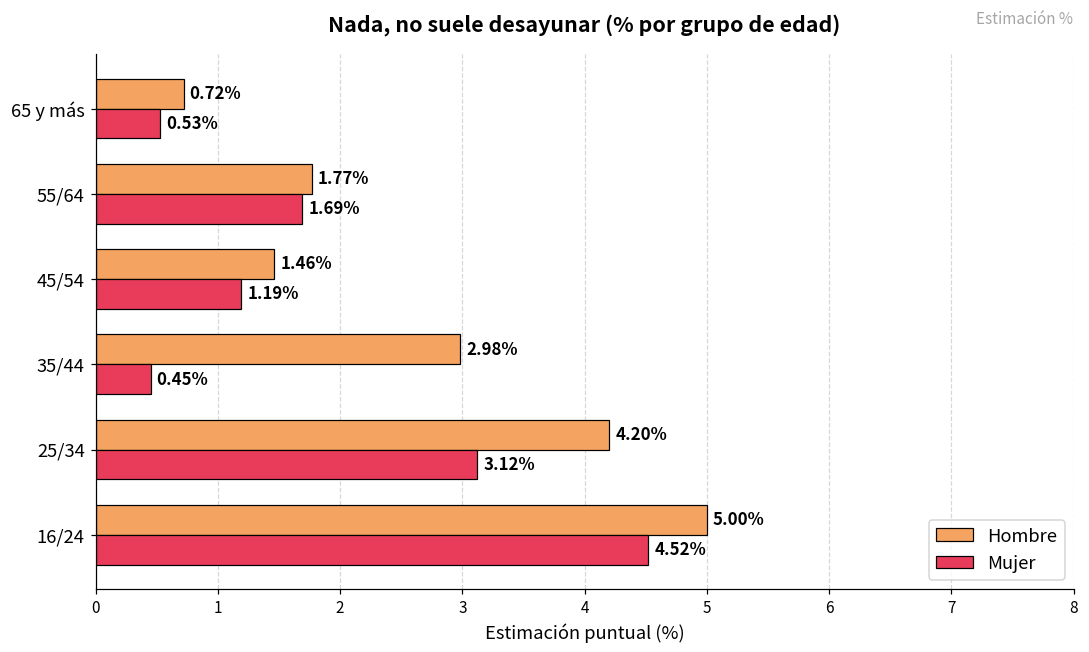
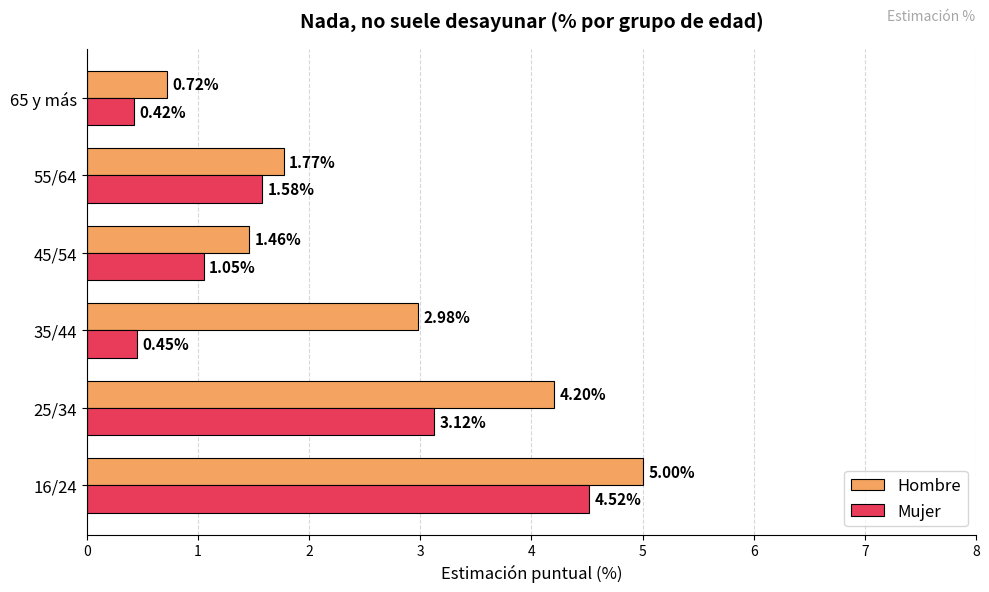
  {
    "Hombre": {
      "65 y más": "0.72%",
      "55/64": "1.77%",
      "45/54": "1.46%",
      "35/44": "2.98%",
      "25/34": "4.20%",
      "16/24": "5.00%"
    },
    "Mujer": {
-     "65 y más": "0.53%",
-     "55/64": "1.69%",
-     "45/54": "1.19%",
+     "65 y más": "0.42%",
+     "55/64": "1.58%",
+     "45/54": "1.05%",
      "35/44": "0.45%",
      "25/34": "3.12%",
      "16/24": "4.52%"
    }
  }
